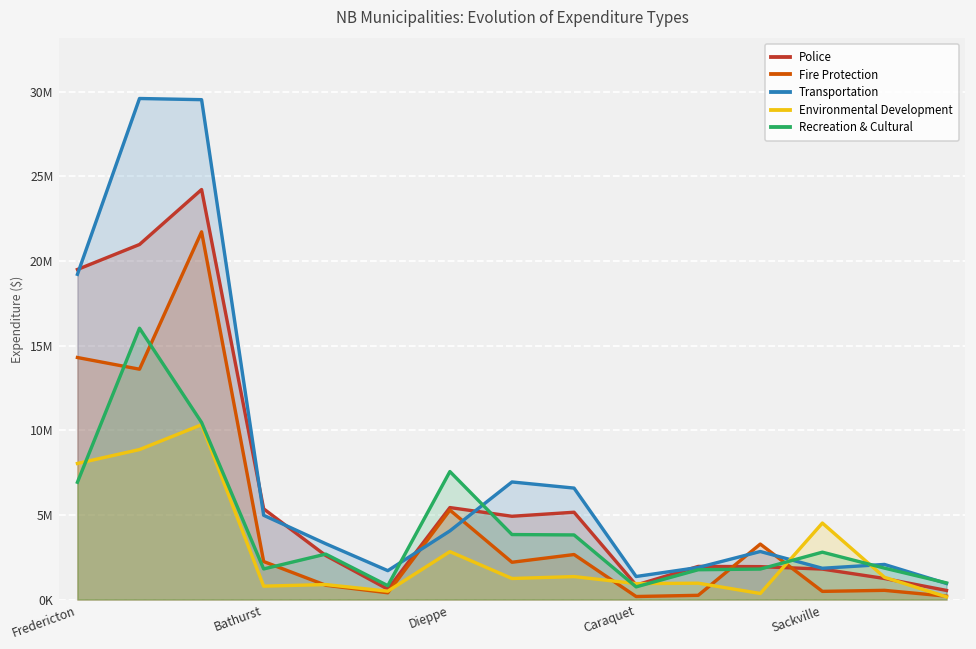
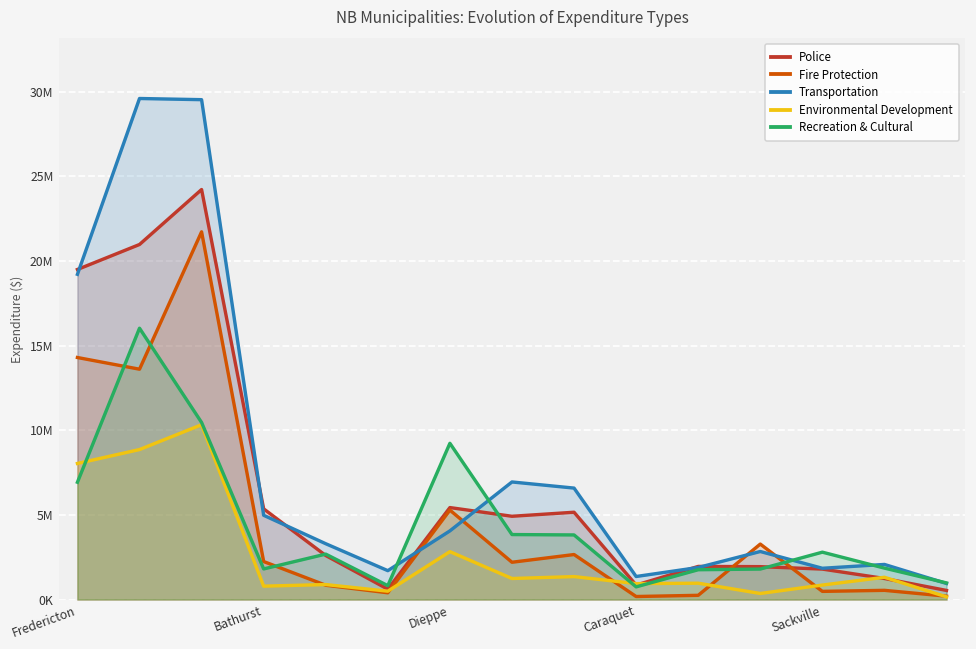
  {
    "Transportation": {
      "Fredericton": 19200000,
      "Bathurst": 5000000,
      "Dieppe": 4100000,
      "Caraquet": 1400000
    },
    "Environmental Development": {
      "Fredericton": 8000000,
      "Bathurst": 800000,
      "Dieppe": 2800000,
-     "Sackville": 4500000
+     "Sackville": 900000
    },
    "Recreation & Cultural": {
      "Fredericton": 6900000,
      "Bathurst": 1800000,
-     "Dieppe": 7600000,
+     "Dieppe": 9200000,
      "Sackville": 2800000
    }
  }
